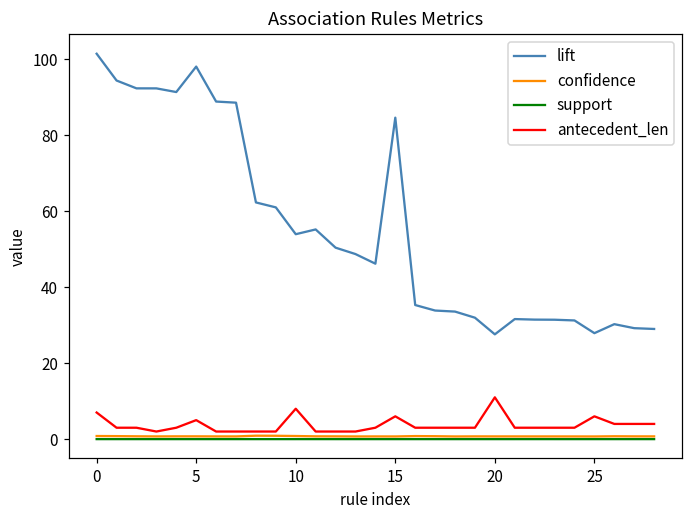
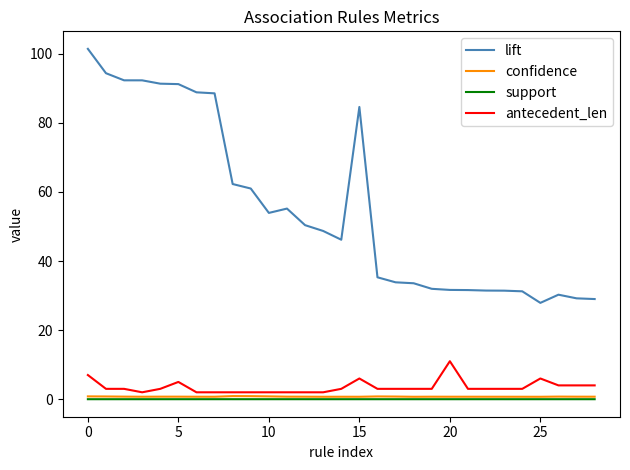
  {
    "lift": {
      "0": 101,
-     "5": 98,
+     "5": 91,
      "10": 54,
      "15": 85,
-     "20": 28,
+     "20": 32,
      "25": 28
    },
    "confidence": {
      "0": 1,
      "10": 1
    },
    "support": {
      "0": 0,
      "10": 0
    },
    "antecedent_len": {
      "0": 7,
      "5": 5,
-     "10": 8,
+     "10": 2,
      "15": 6,
      "20": 11,
      "25": 6
    }
  }
